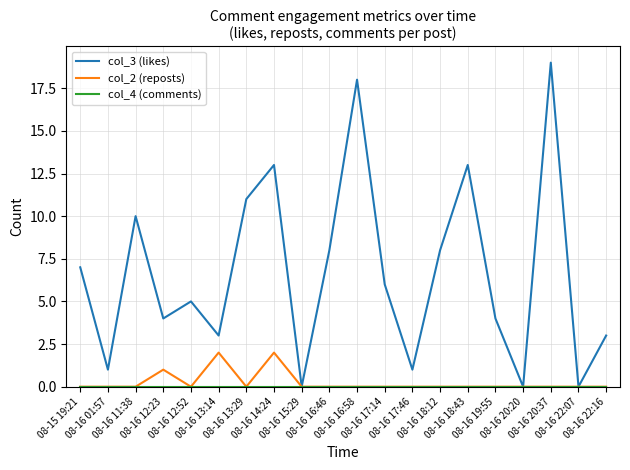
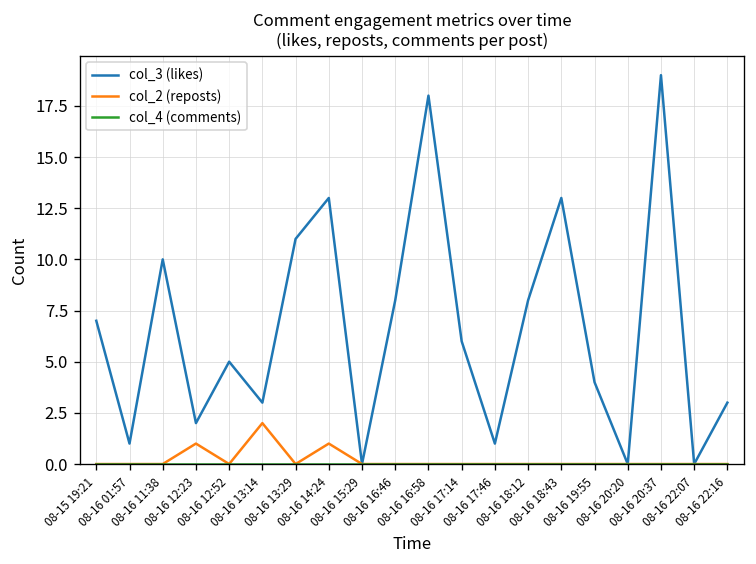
  {
    "col_3 (likes)": {
      "08-15 19:21": 7,
      "08-16 01:57": 1,
      "08-16 11:38": 10,
-     "08-16 12:23": 4,
+     "08-16 12:23": 2,
      "08-16 12:52": 5,
      "08-16 13:14": 3,
      "08-16 13:29": 11,
      "08-16 14:24": 13,
      "08-16 16:46": 8,
      "08-16 16:58": 18,
      "08-16 17:14": 6,
      "08-16 17:46": 1,
      "08-16 18:12": 8,
      "08-16 18:43": 13,
      "08-16 19:55": 4,
      "08-16 20:37": 19,
      "08-16 22:16": 3
    },
    "col_2 (reposts)": {
      "08-16 12:23": 1,
      "08-16 13:14": 2,
-     "08-16 14:24": 2
+     "08-16 14:24": 1
    },
    "col_4 (comments)": {
      "08-16 12:23": 0,
      "08-16 13:14": 0,
      "08-16 14:24": 0
    }
  }
